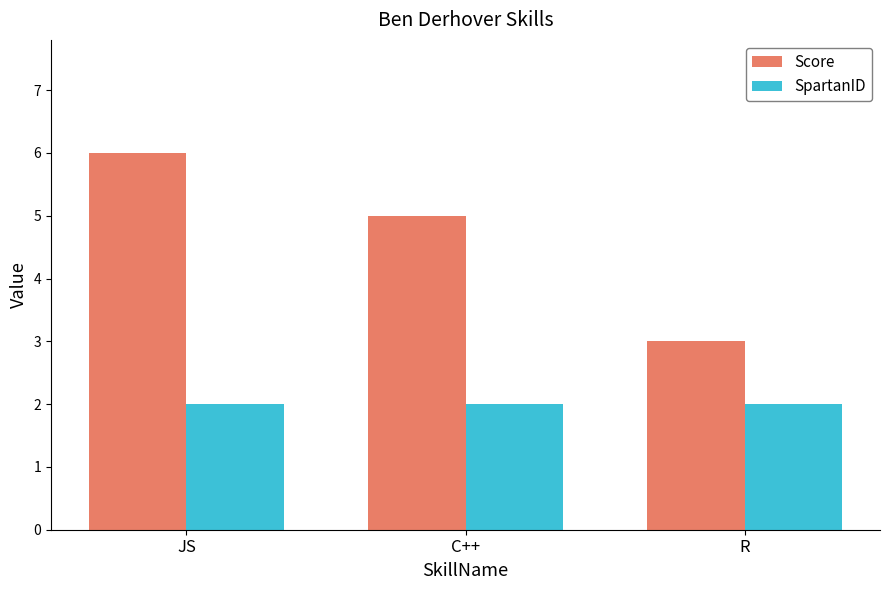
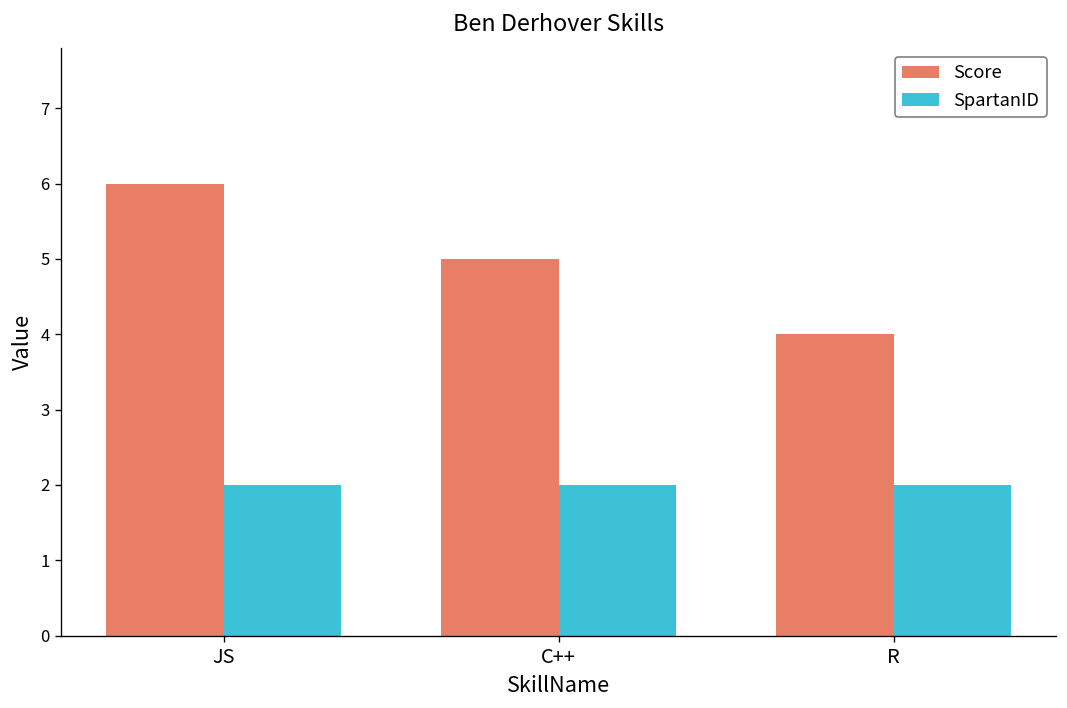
  {
    "Score": {
      "JS": 6,
      "C++": 5,
-     "R": 3
+     "R": 4
    },
    "SpartanID": {
      "JS": 2,
      "C++": 2,
      "R": 2
    }
  }
